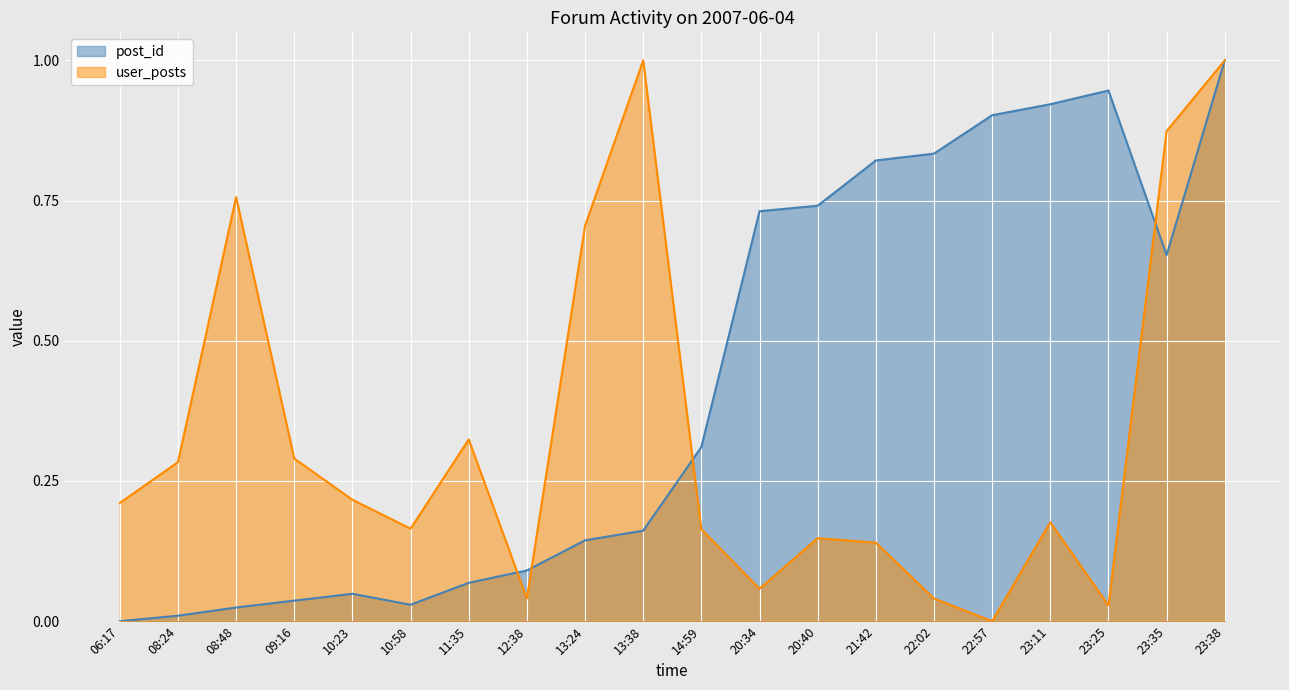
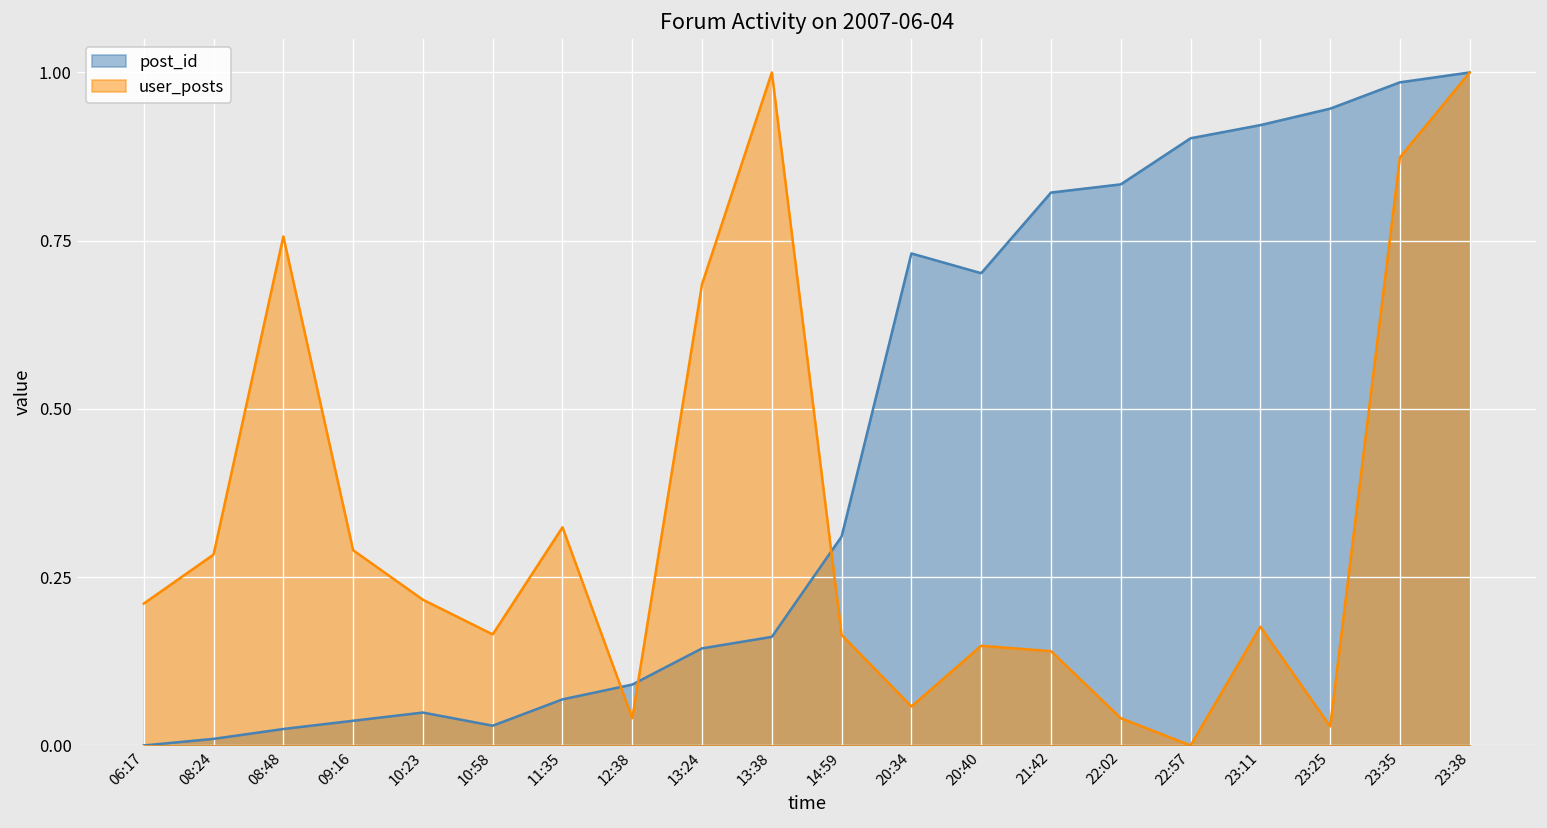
  {
    "post_id": {
      "06:17": 0.00,
      "08:24": 0.01,
      "08:48": 0.02,
      "09:16": 0.04,
      "10:23": 0.05,
      "10:58": 0.03,
      "11:35": 0.07,
      "12:38": 0.09,
      "13:24": 0.14,
      "13:38": 0.16,
      "14:59": 0.31,
      "20:34": 0.73,
-     "20:40": 0.74,
+     "20:40": 0.70,
      "21:42": 0.82,
      "22:02": 0.83,
      "22:57": 0.90,
      "23:11": 0.92,
      "23:25": 0.95,
-     "23:35": 0.65
+     "23:35": 0.99
    },
    "user_posts": {
      "06:17": 0.21,
      "08:24": 0.28,
      "08:48": 0.76,
      "09:16": 0.29,
      "10:23": 0.22,
      "10:58": 0.16,
      "11:35": 0.32,
      "12:38": 0.04,
-     "13:24": 0.71,
+     "13:24": 0.69,
      "13:38": 1.00,
      "14:59": 0.16,
      "20:34": 0.06,
      "20:40": 0.15,
      "21:42": 0.14,
      "22:02": 0.04,
      "22:57": 0.00,
      "23:11": 0.18,
      "23:25": 0.03,
      "23:35": 0.87
    }
  }
